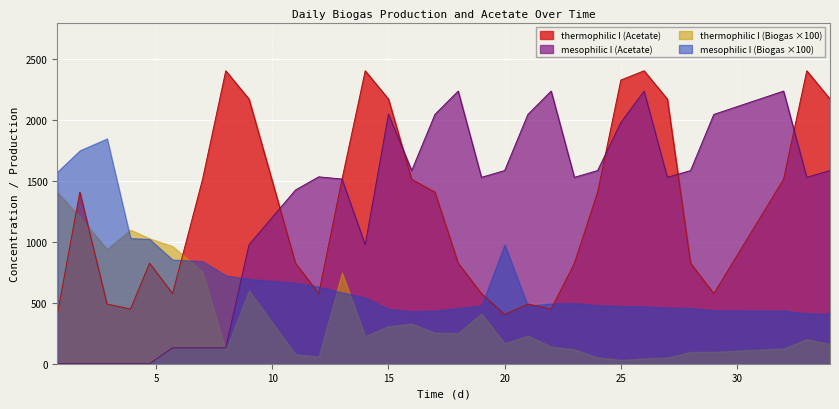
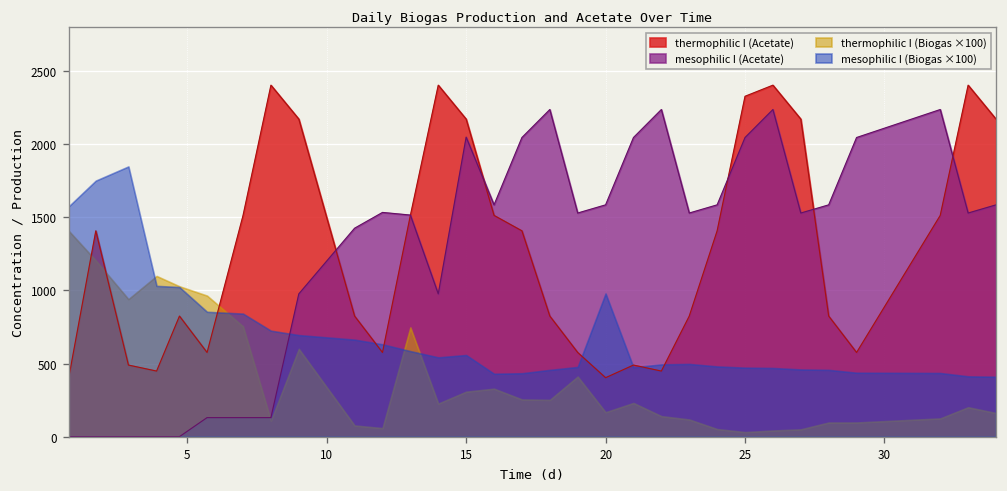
  {
    "thermophilic I (Acetate)": {
      "15": 2170,
      "20": 400,
      "25": 2330
    },
    "mesophilic I (Acetate)": {
      "15": 2050,
      "20": 1590,
-     "25": 1980
+     "25": 2050
    },
    "thermophilic I (Biogas ×100)": {
      "15": 310,
      "20": 170,
      "25": 30
    },
    "mesophilic I (Biogas ×100)": {
-     "15": 450,
+     "15": 560,
      "20": 980,
      "25": 470
    }
  }
